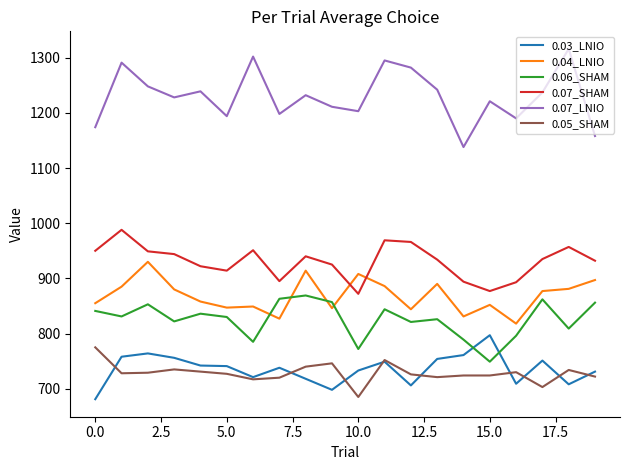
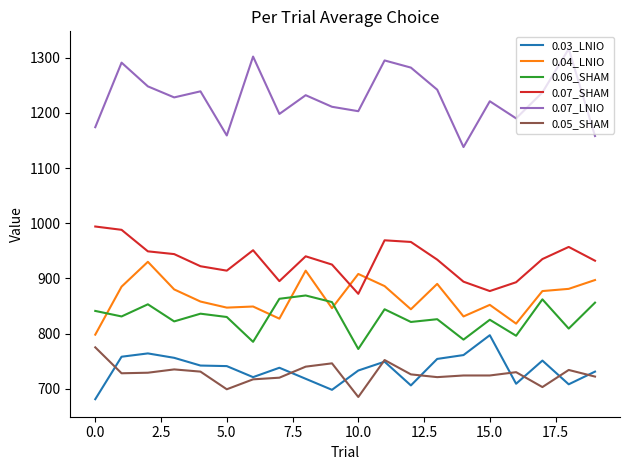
  {
    "0.03_LNIO": {
      "0.0": 680,
      "5.0": 740,
      "10.0": 730,
      "15.0": 800
    },
    "0.04_LNIO": {
-     "0.0": 860,
+     "0.0": 800,
      "5.0": 850,
      "10.0": 910,
      "15.0": 850
    },
    "0.06_SHAM": {
      "0.0": 840,
      "5.0": 830,
      "10.0": 770,
-     "15.0": 750
+     "15.0": 830
    },
    "0.07_SHAM": {
-     "0.0": 950,
+     "0.0": 990,
      "5.0": 910,
      "10.0": 870,
      "15.0": 880
    },
    "0.07_LNIO": {
      "0.0": 1170,
-     "5.0": 1190,
+     "5.0": 1160,
      "10.0": 1200,
      "15.0": 1220
    },
    "0.05_SHAM": {
      "0.0": 780,
-     "5.0": 730,
+     "5.0": 700,
      "10.0": 690,
      "15.0": 720
    }
  }
